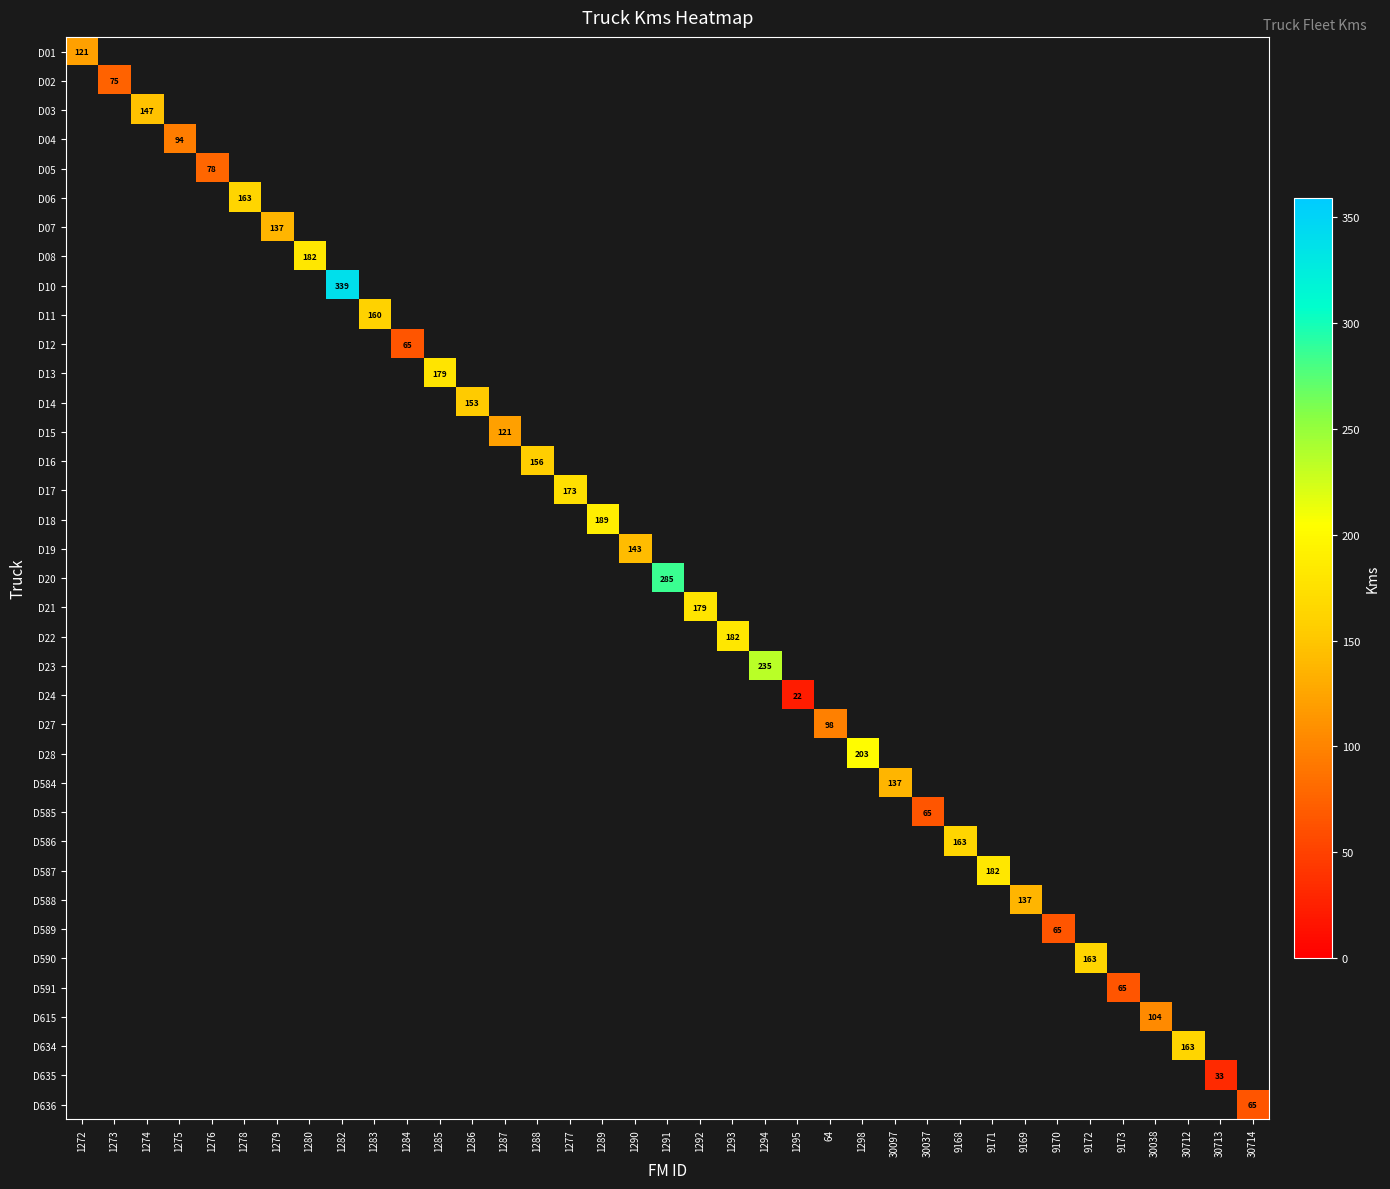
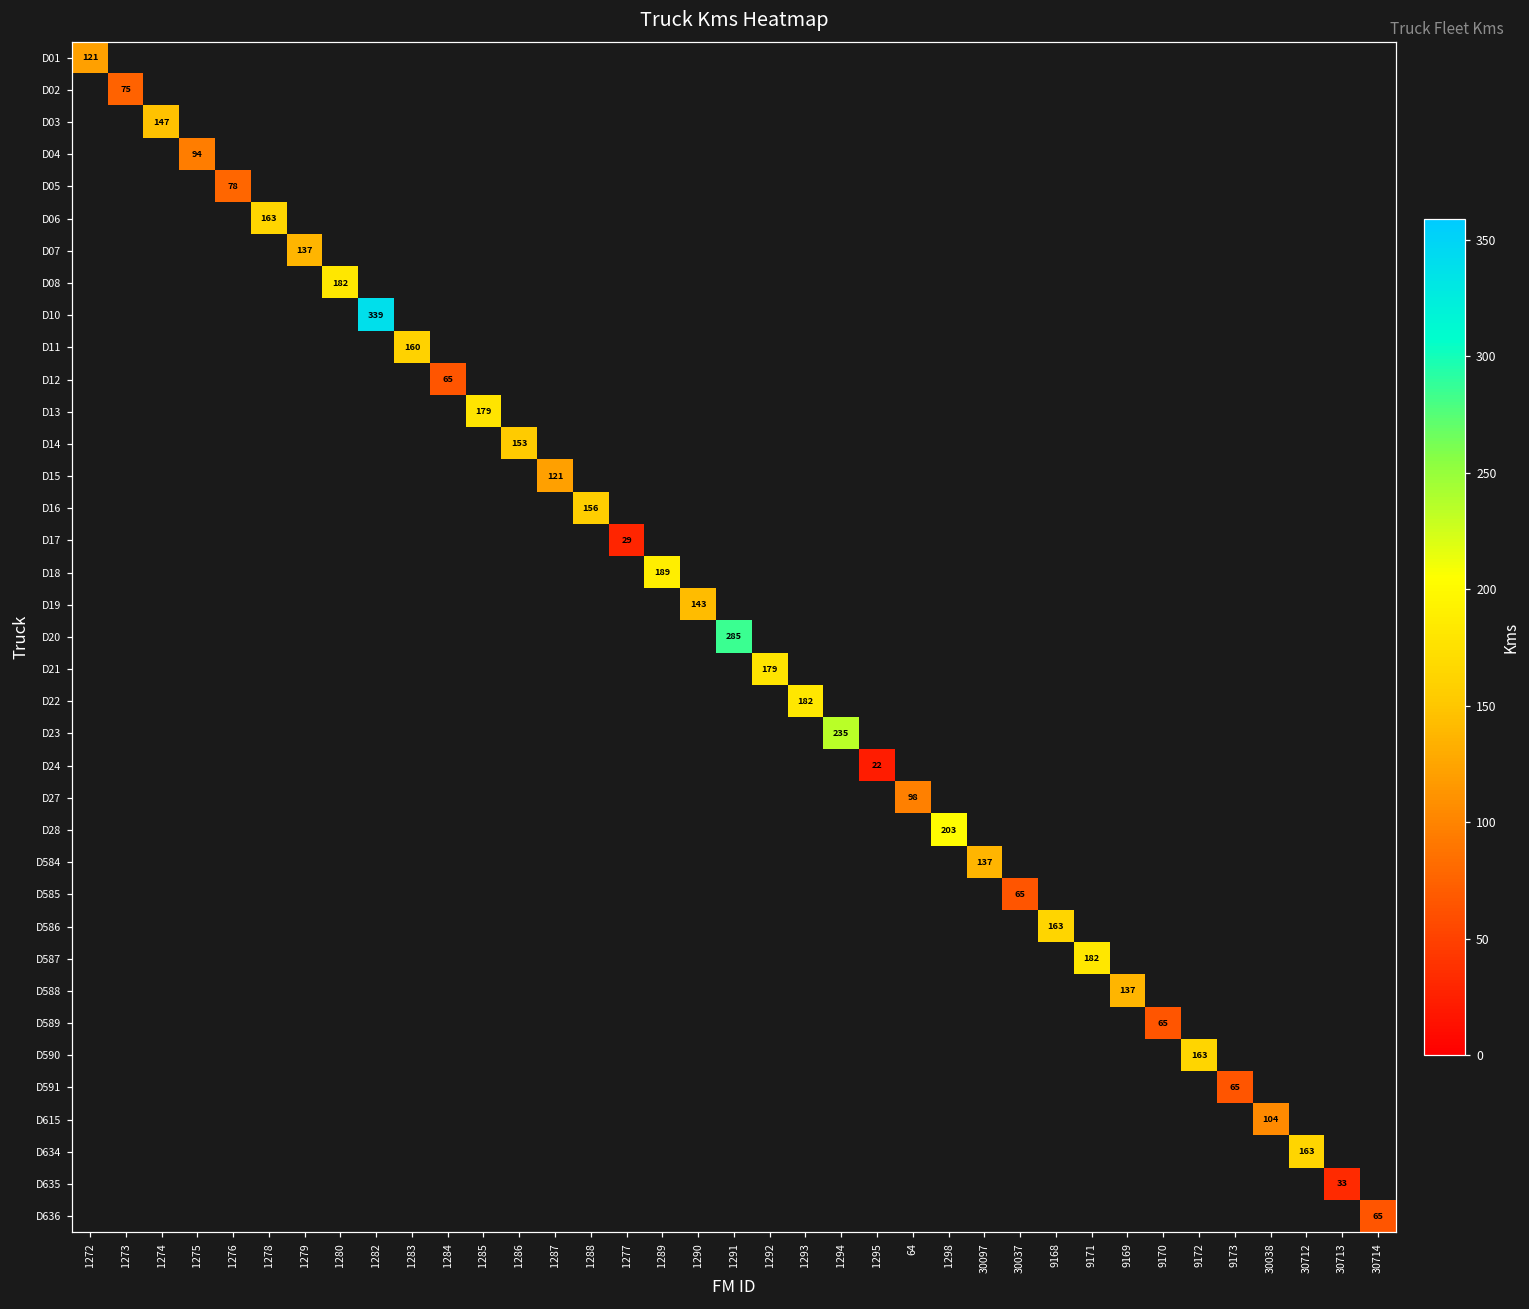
  {
    "D01": {
      "1272": 121
    },
    "D02": {
      "1273": 75
    },
    "D03": {
      "1274": 147
    },
    "D04": {
      "1275": 94
    },
    "D05": {
      "1276": 78
    },
    "D06": {
      "1278": 163
    },
    "D07": {
      "1279": 137
    },
    "D08": {
      "1280": 182
    },
    "D10": {
      "1282": 339
    },
    "D11": {
      "1283": 160
    },
    "D12": {
      "1284": 65
    },
    "D13": {
      "1285": 179
    },
    "D14": {
      "1286": 153
    },
    "D15": {
      "1287": 121
    },
    "D16": {
      "1288": 156
    },
    "D17": {
-     "1277": 173
+     "1277": 29
    },
    "D18": {
      "1289": 189
    },
    "D19": {
      "1290": 143
    },
    "D20": {
      "1291": 285
    },
    "D21": {
      "1292": 179
    },
    "D22": {
      "1293": 182
    },
    "D23": {
      "1294": 235
    },
    "D24": {
      "1295": 22
    },
    "D27": {
      "64": 98
    },
    "D28": {
      "1298": 203
    },
    "D584": {
      "30097": 137
    },
    "D585": {
      "30037": 65
    },
    "D586": {
      "9168": 163
    },
    "D587": {
      "9171": 182
    },
    "D588": {
      "9169": 137
    },
    "D589": {
      "9170": 65
    },
    "D590": {
      "9172": 163
    },
    "D591": {
      "9173": 65
    },
    "D615": {
      "30038": 104
    },
    "D634": {
      "30712": 163
    },
    "D635": {
      "30713": 33
    },
    "D636": {
      "30714": 65
    }
  }
